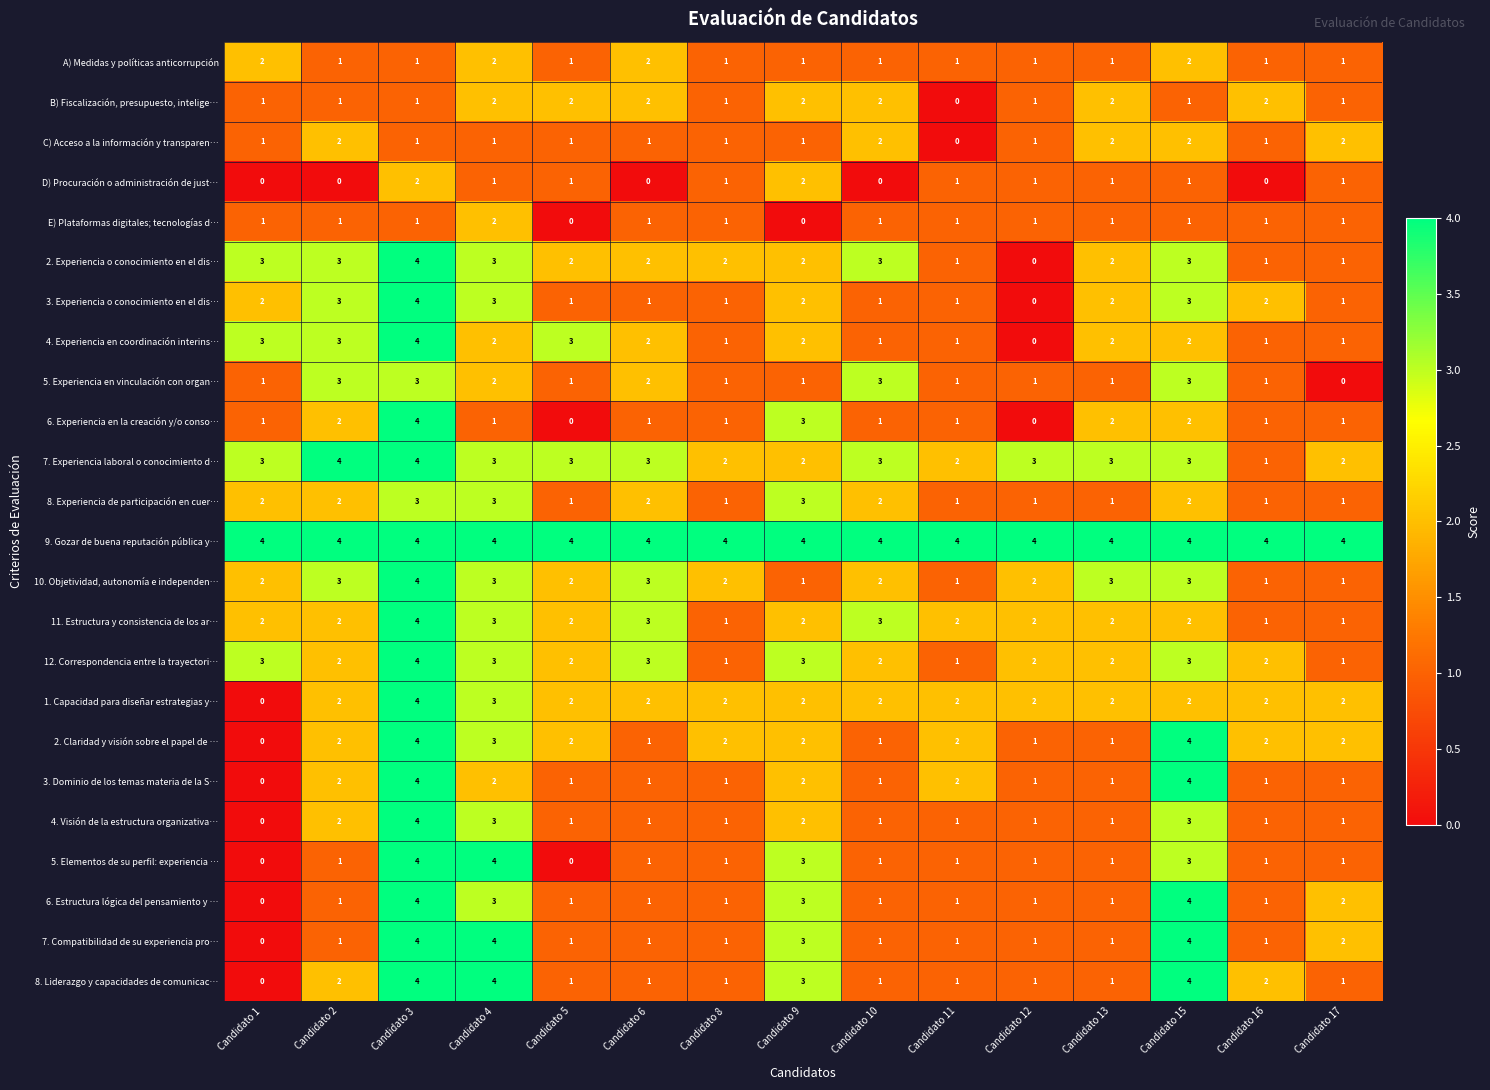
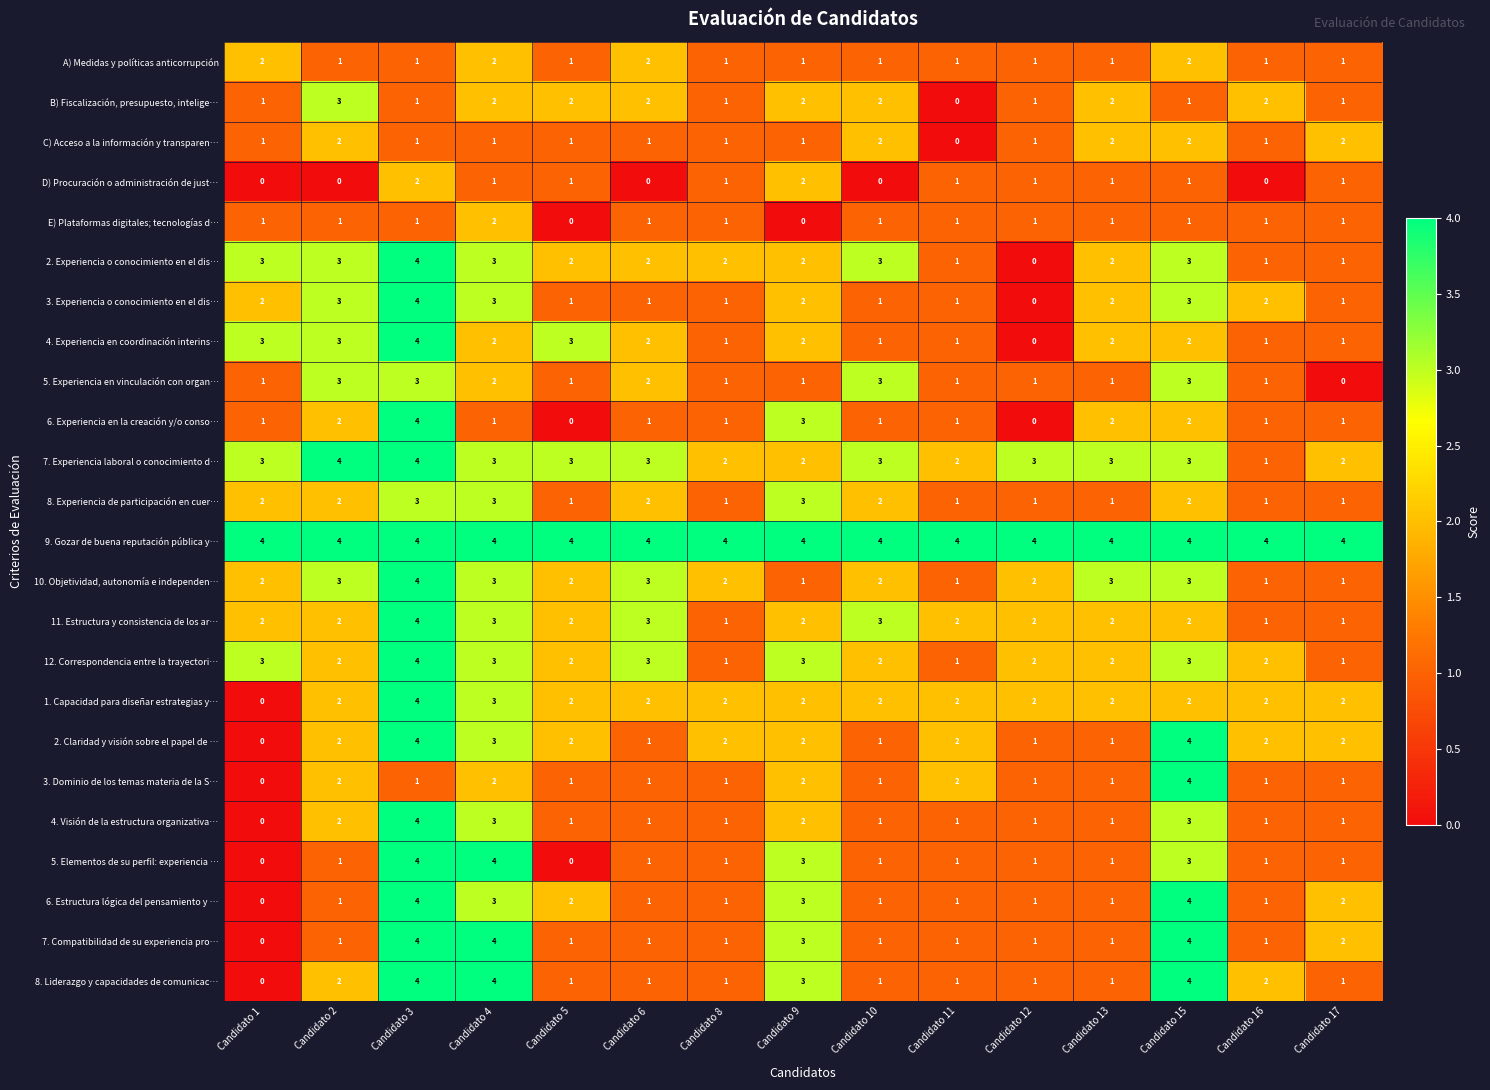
  {
    "B) Fiscalización, presupuesto, intelige…": {
      "Candidato 1": 1,
-     "Candidato 2": 1,
+     "Candidato 2": 3,
      "Candidato 3": 1,
      "Candidato 4": 2,
      "Candidato 5": 2,
      "Candidato 6": 2,
      "Candidato 8": 1,
      "Candidato 9": 2,
      "Candidato 10": 2,
      "Candidato 11": 0,
      "Candidato 12": 1,
      "Candidato 13": 2,
      "Candidato 15": 1,
      "Candidato 16": 2,
      "Candidato 17": 1
    },
    "3. Dominio de los temas materia de la S…": {
      "Candidato 1": 0,
      "Candidato 2": 2,
-     "Candidato 3": 4,
+     "Candidato 3": 1,
      "Candidato 4": 2,
      "Candidato 5": 1,
      "Candidato 6": 1,
      "Candidato 8": 1,
      "Candidato 9": 2,
      "Candidato 10": 1,
      "Candidato 11": 2,
      "Candidato 12": 1,
      "Candidato 13": 1,
      "Candidato 15": 4,
      "Candidato 16": 1,
      "Candidato 17": 1
    },
    "6. Estructura lógica del pensamiento y …": {
      "Candidato 1": 0,
      "Candidato 2": 1,
      "Candidato 3": 4,
      "Candidato 4": 3,
-     "Candidato 5": 1,
+     "Candidato 5": 2,
      "Candidato 6": 1,
      "Candidato 8": 1,
      "Candidato 9": 3,
      "Candidato 10": 1,
      "Candidato 11": 1,
      "Candidato 12": 1,
      "Candidato 13": 1,
      "Candidato 15": 4,
      "Candidato 16": 1,
      "Candidato 17": 2
    }
  }
